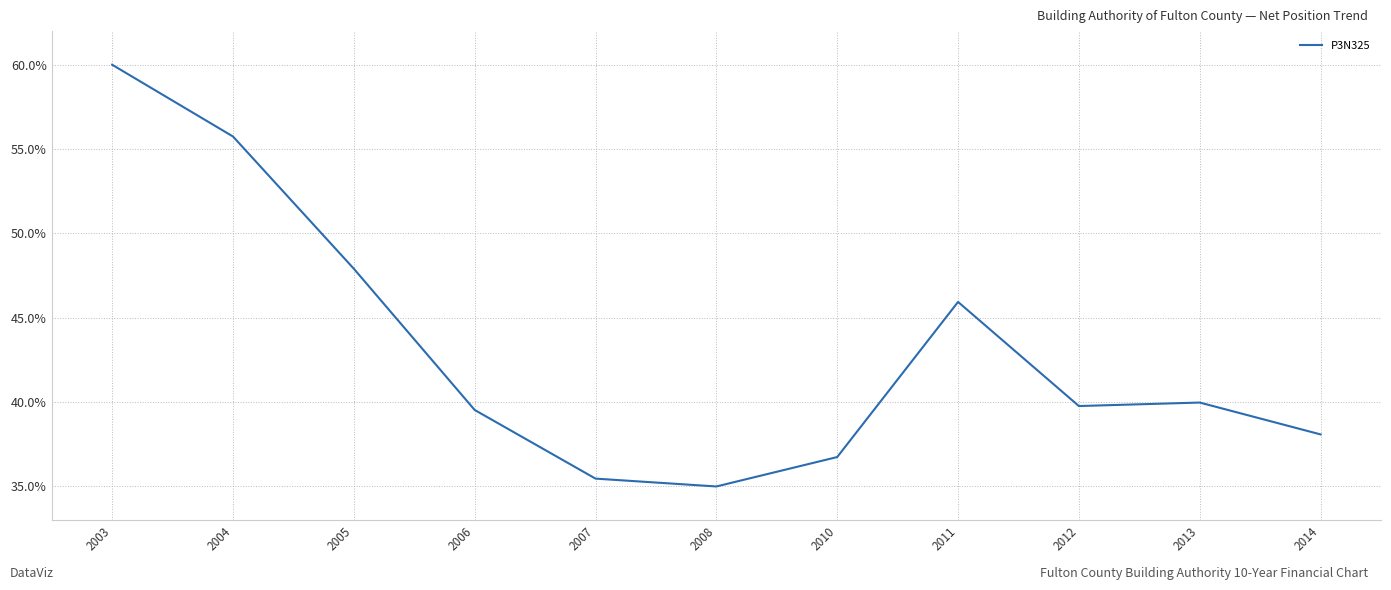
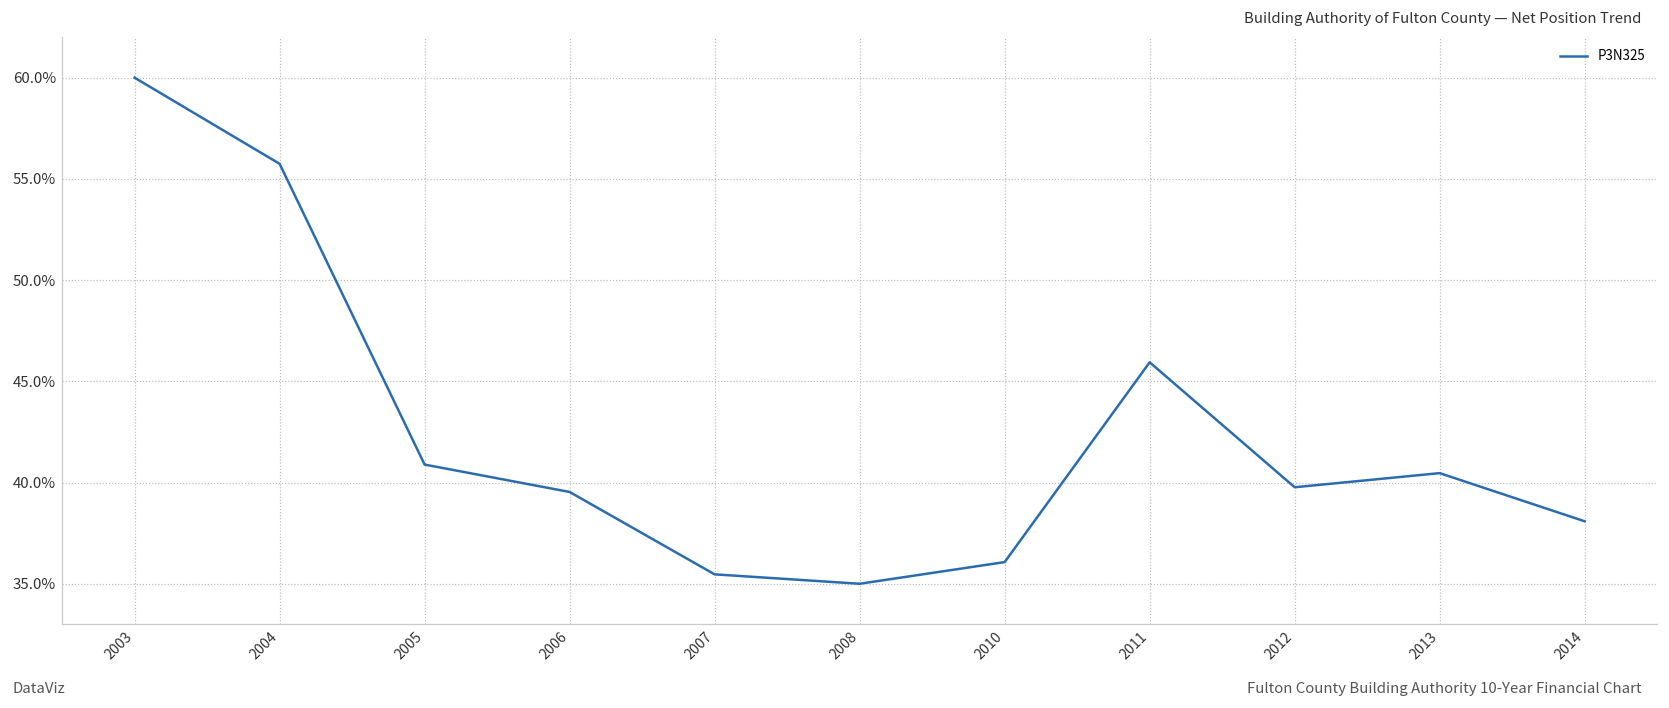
  {
    "2003": "60.0%",
    "2004": "55.7%",
-   "2005": "47.9%",
+   "2005": "40.9%",
    "2006": "39.5%",
    "2007": "35.5%",
    "2008": "35.0%",
-   "2010": "36.7%",
+   "2010": "36.1%",
    "2011": "45.9%",
    "2012": "39.8%",
-   "2013": "40.0%",
+   "2013": "40.5%",
    "2014": "38.1%"
  }
